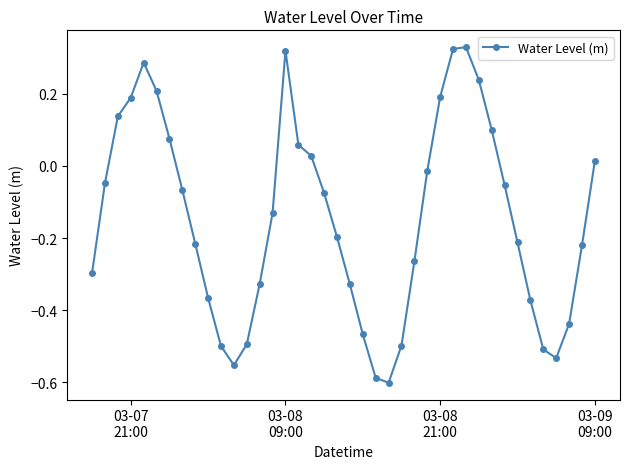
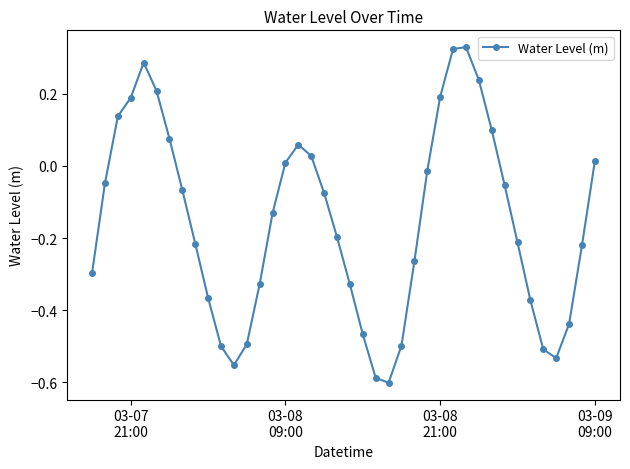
  {
    "03-07 21:00": 0.19,
-   "03-08 09:00": 0.32,
+   "03-08 09:00": 0.01,
    "03-08 21:00": 0.19,
    "03-09 09:00": 0.01
  }
